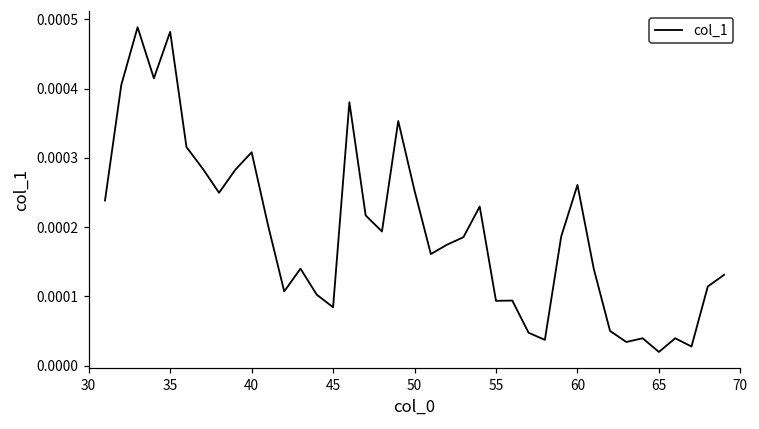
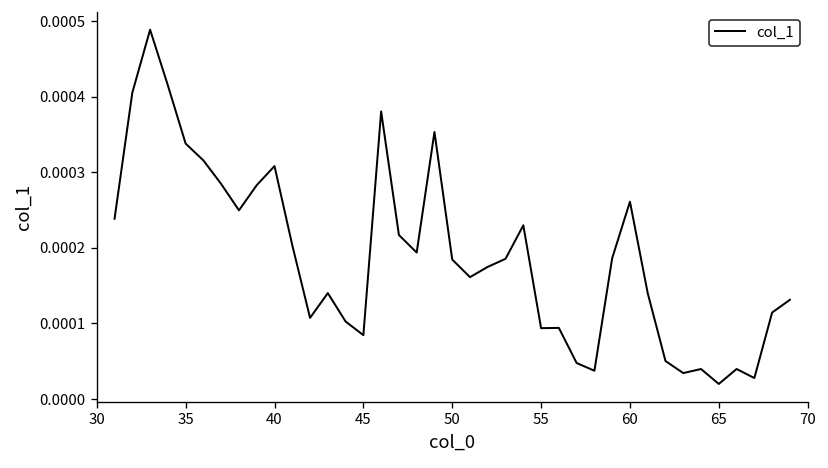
  {
-   "35": 0.00048,
+   "35": 0.00034,
    "40": 0.00031,
    "45": 0.00008,
-   "50": 0.00025,
+   "50": 0.00018,
    "55": 0.00009,
    "60": 0.00026,
    "65": 0.00002
  }
